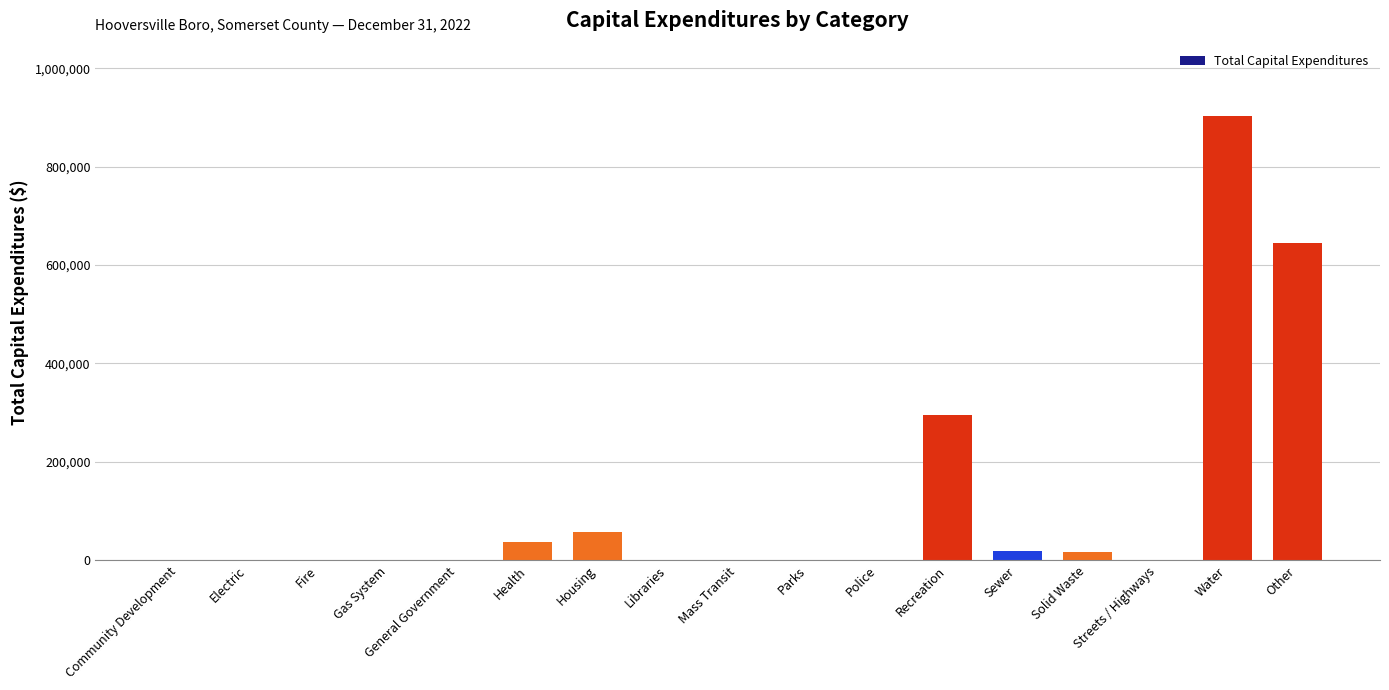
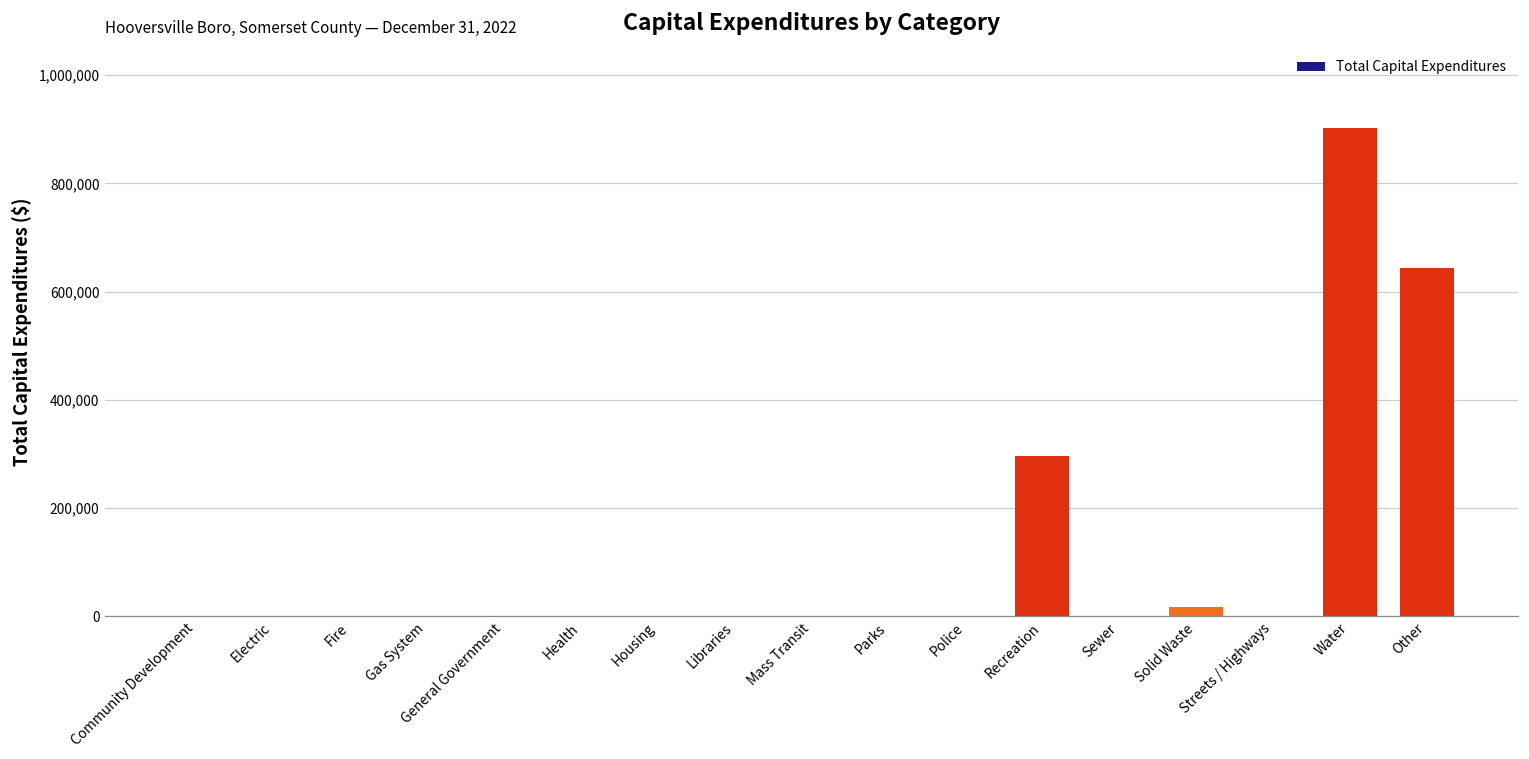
  {
    "Community Development": "0",
    "Electric": "0",
    "Fire": "0",
    "Gas System": "0",
    "General Government": "0",
-   "Health": "40,000",
-   "Housing": "60,000",
+   "Health": "0",
+   "Housing": "0",
    "Libraries": "0",
    "Mass Transit": "0",
    "Parks": "0",
    "Police": "0",
    "Recreation": "300,000",
-   "Sewer": "20,000",
+   "Sewer": "0",
    "Solid Waste": "20,000",
    "Streets / Highways": "0",
    "Water": "900,000",
    "Other": "640,000"
  }
